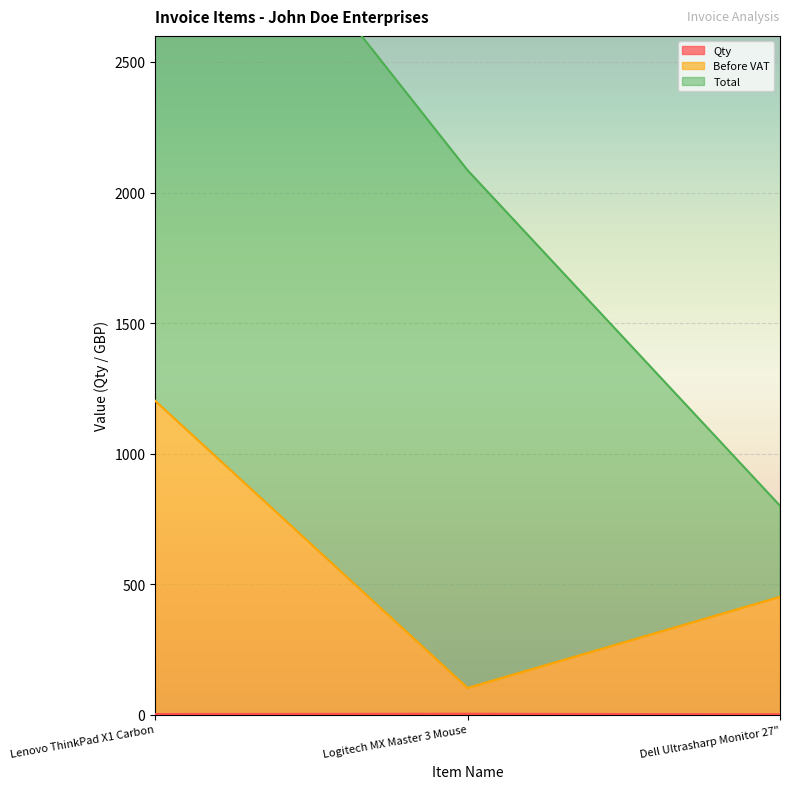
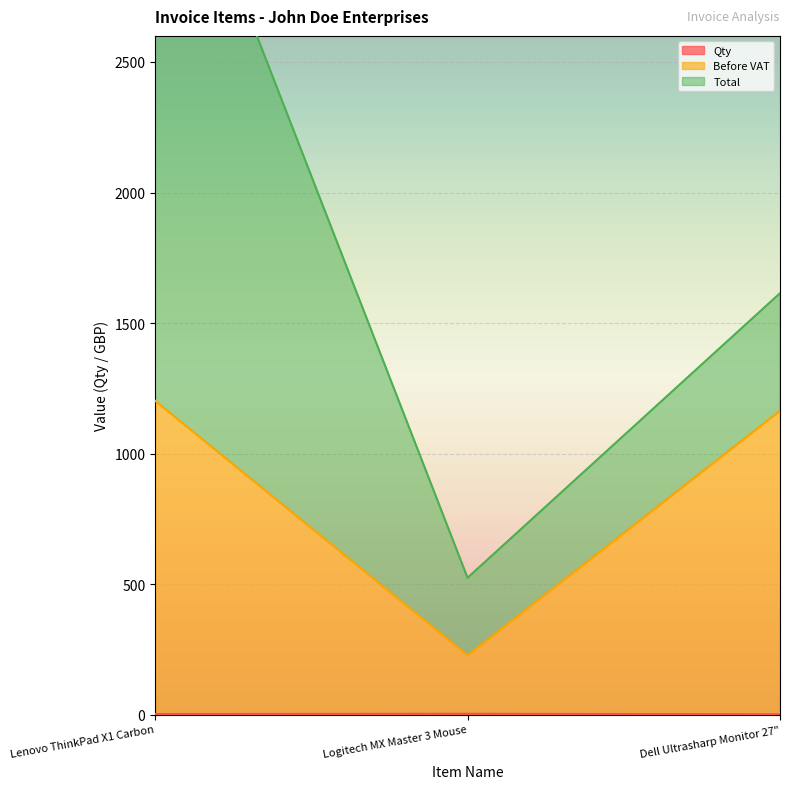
  {
    "Qty": {
      "Lenovo ThinkPad X1 Carbon": 0,
      "Logitech MX Master 3 Mouse": 0,
      "Dell Ultrasharp Monitor 27\"": 0
    },
    "Before VAT": {
      "Lenovo ThinkPad X1 Carbon": 1200,
-     "Logitech MX Master 3 Mouse": 100,
-     "Dell Ultrasharp Monitor 27\"": 450
+     "Logitech MX Master 3 Mouse": 220,
+     "Dell Ultrasharp Monitor 27\"": 1160
    },
    "Total": {
-     "Logitech MX Master 3 Mouse": 1980,
-     "Dell Ultrasharp Monitor 27\"": 350
+     "Logitech MX Master 3 Mouse": 300,
+     "Dell Ultrasharp Monitor 27\"": 450
    }
  }
